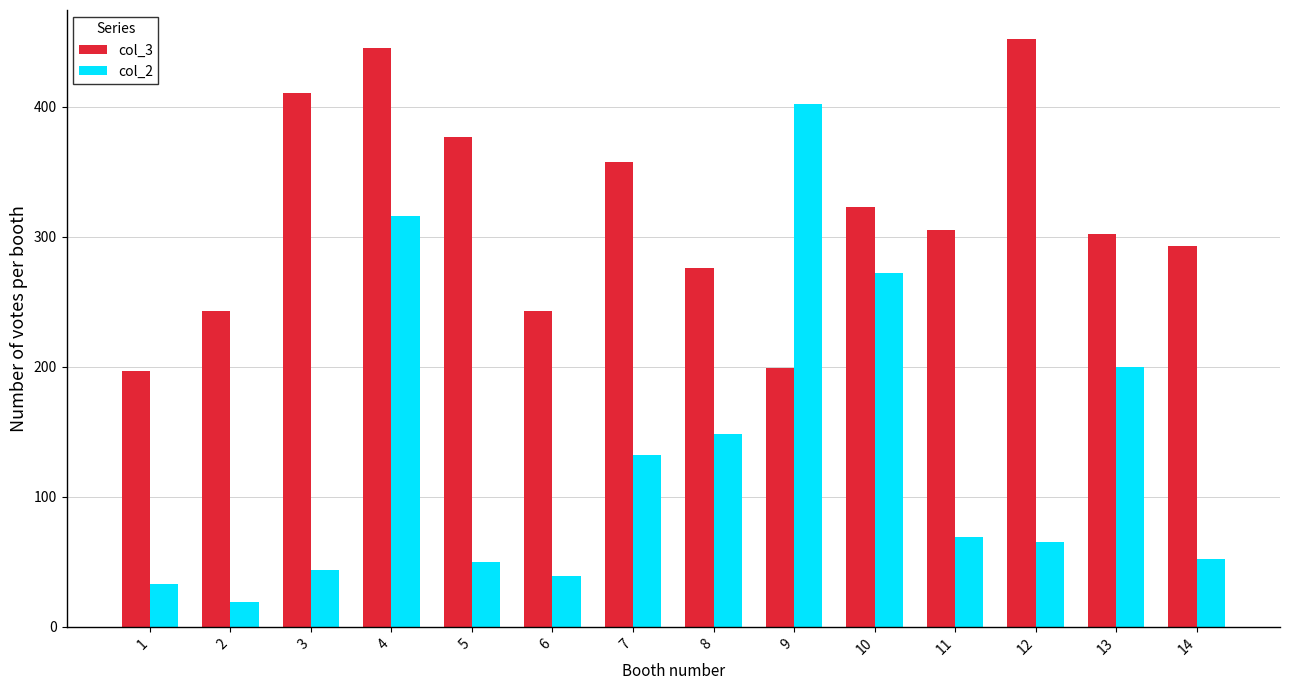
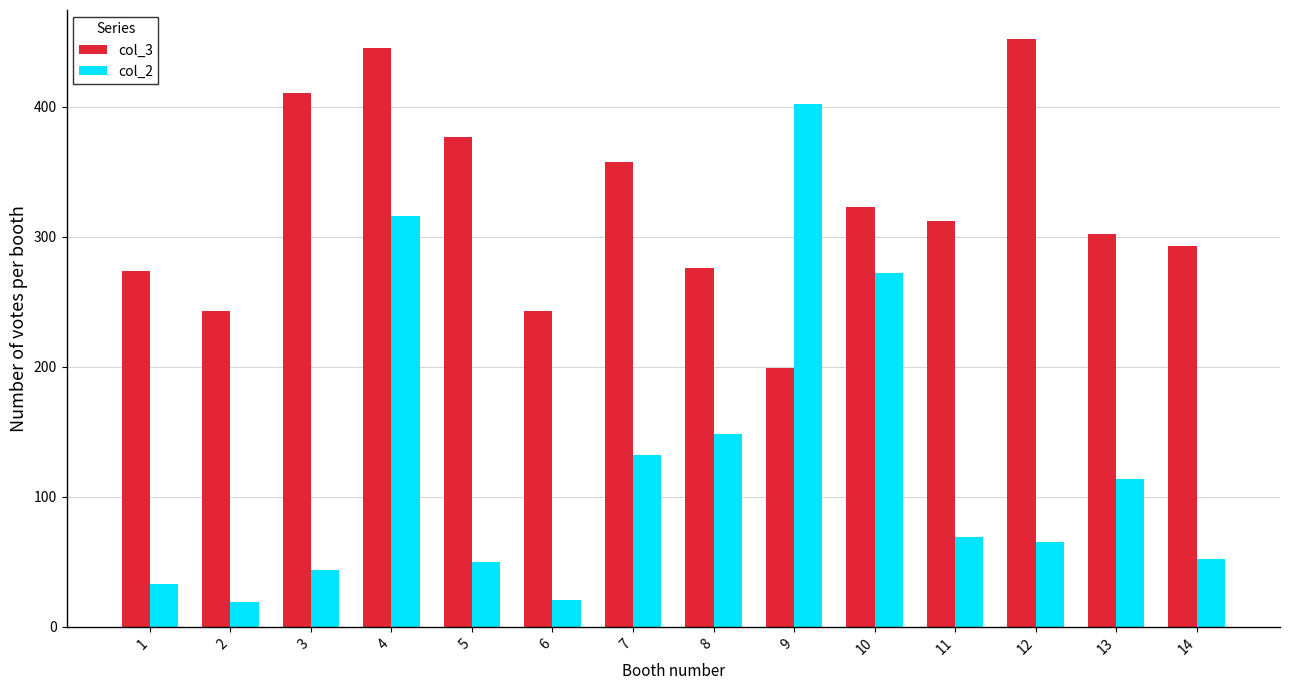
  {
    "col_3": {
-     "1": 197,
+     "1": 274,
      "2": 243,
      "3": 411,
      "4": 445,
      "5": 377,
      "6": 243,
      "7": 358,
      "8": 276,
      "9": 199,
      "10": 323,
-     "11": 305,
+     "11": 312,
      "12": 452,
      "13": 302,
      "14": 293
    },
    "col_2": {
      "1": 33,
      "2": 19,
      "3": 44,
      "4": 316,
      "5": 50,
-     "6": 39,
+     "6": 21,
      "7": 132,
      "8": 148,
      "9": 402,
      "10": 272,
      "11": 69,
      "12": 65,
-     "13": 200,
+     "13": 114,
      "14": 52
    }
  }
